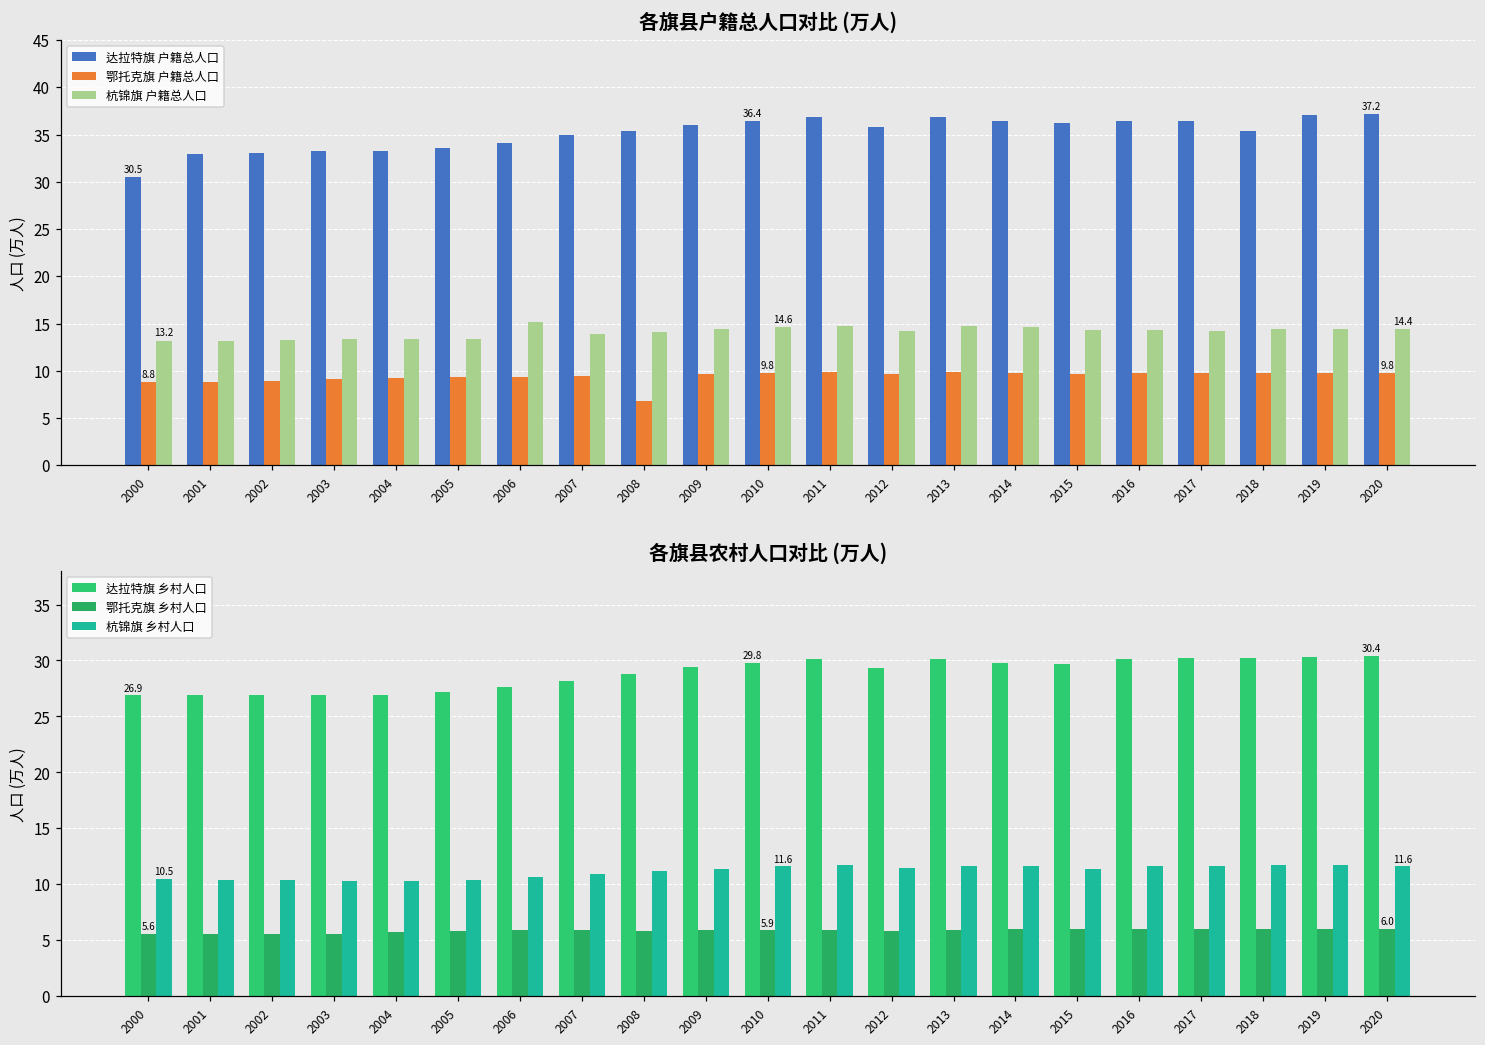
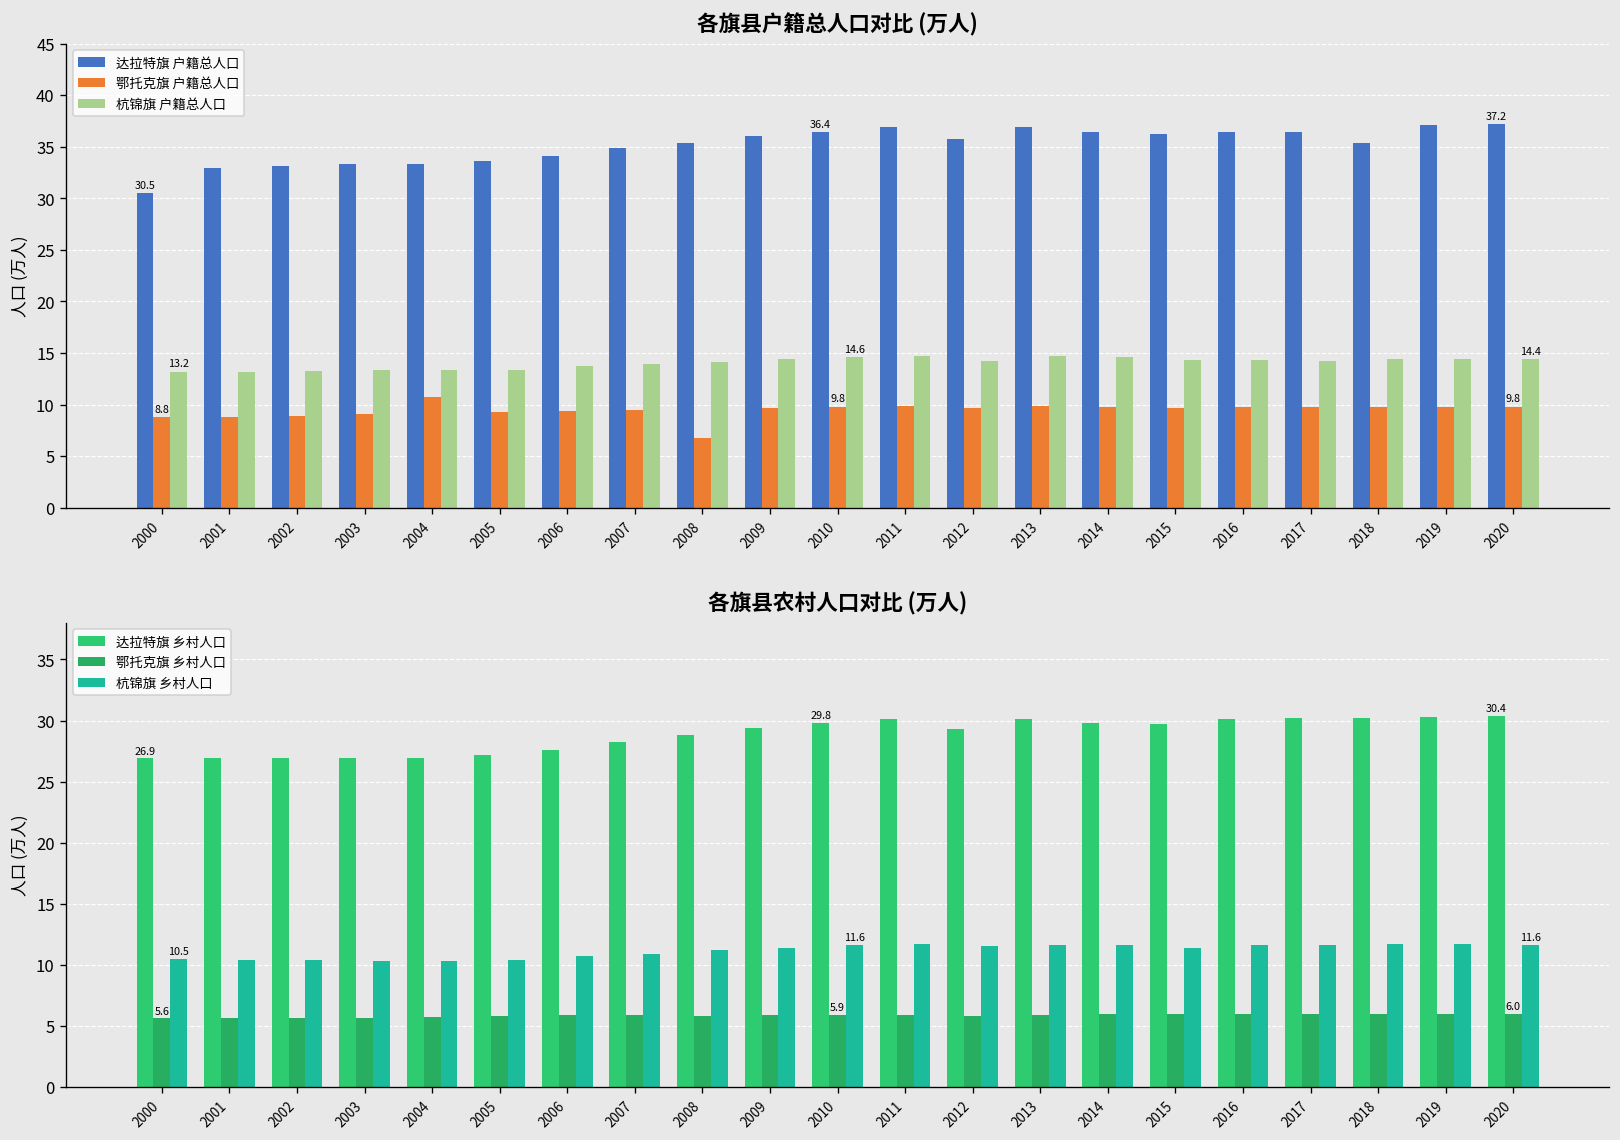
  {
    "各旗县户籍总人口对比 (万人)": {
      "达拉特旗 户籍总人口": {
        "2000": 30.5,
        "2010": 36.4,
        "2020": 37.2
      },
      "鄂托克旗 户籍总人口": {
        "2001": 9,
        "2002": 9,
        "2003": 9,
-       "2004": 9,
+       "2004": 11,
        "2005": 9,
        "2006": 9,
        "2007": 10,
        "2008": 7,
        "2009": 10,
        "2011": 10,
        "2012": 10,
        "2013": 10,
        "2014": 10,
        "2015": 10,
        "2016": 10,
        "2017": 10,
        "2018": 10,
        "2019": 10
      },
      "杭锦旗 户籍总人口": {
        "2001": 13,
        "2002": 13,
        "2003": 13,
        "2004": 13,
        "2005": 13,
-       "2006": 15,
+       "2006": 14,
        "2007": 14,
        "2008": 14,
        "2009": 14,
        "2011": 15,
        "2012": 14,
        "2013": 15,
        "2014": 15,
        "2015": 14,
        "2016": 14,
        "2017": 14,
        "2018": 14,
        "2019": 14
      }
    }
  }
